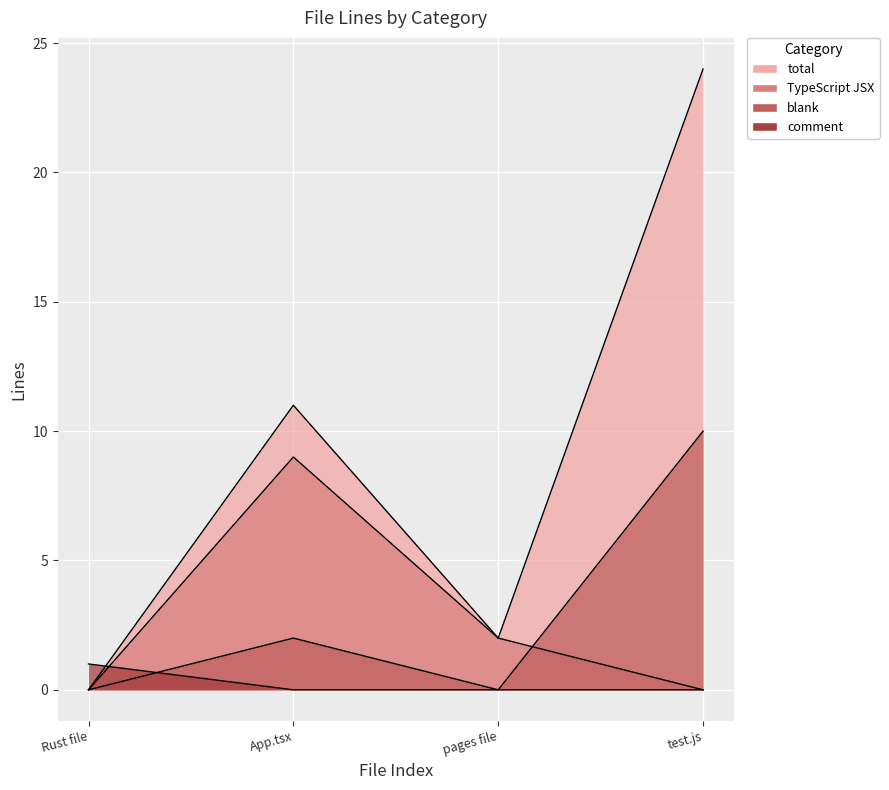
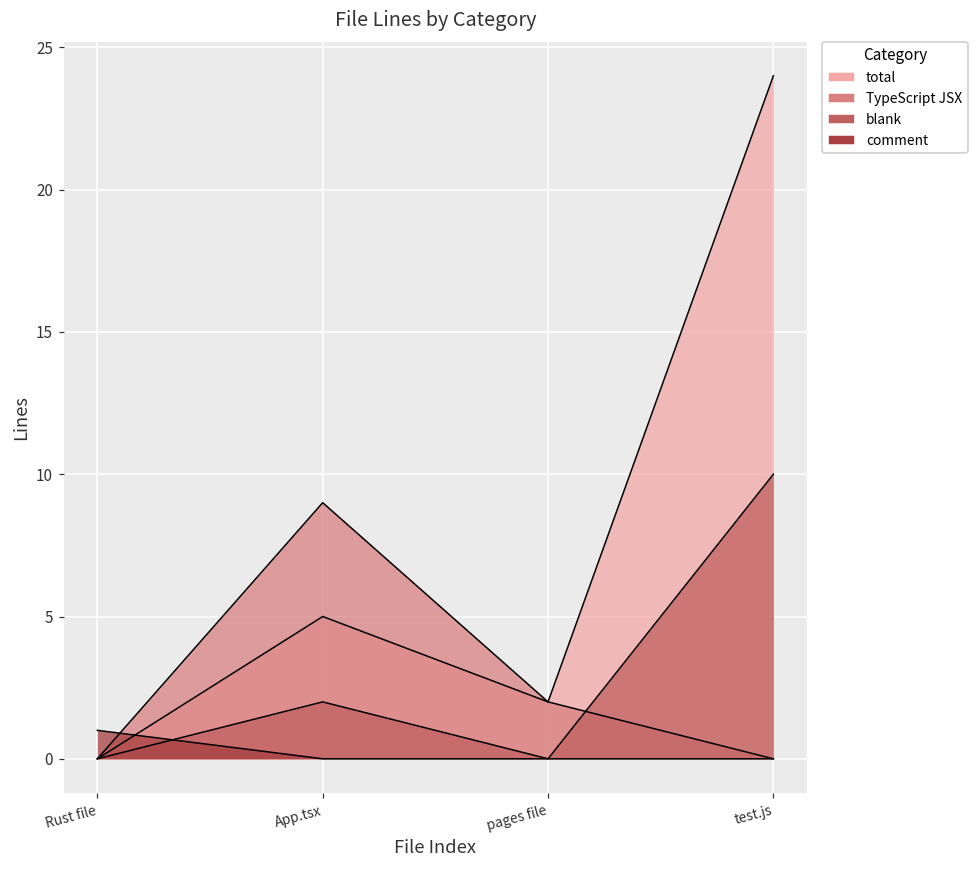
  {
    "total": {
-     "App.tsx": 11,
+     "App.tsx": 5,
      "test.js": 24
    }
  }
